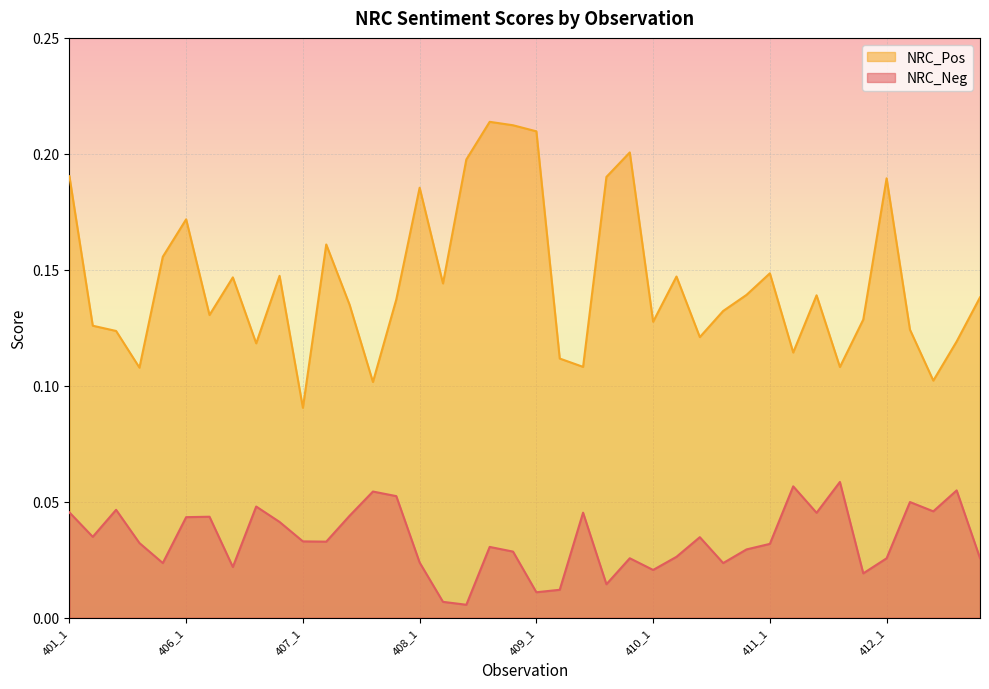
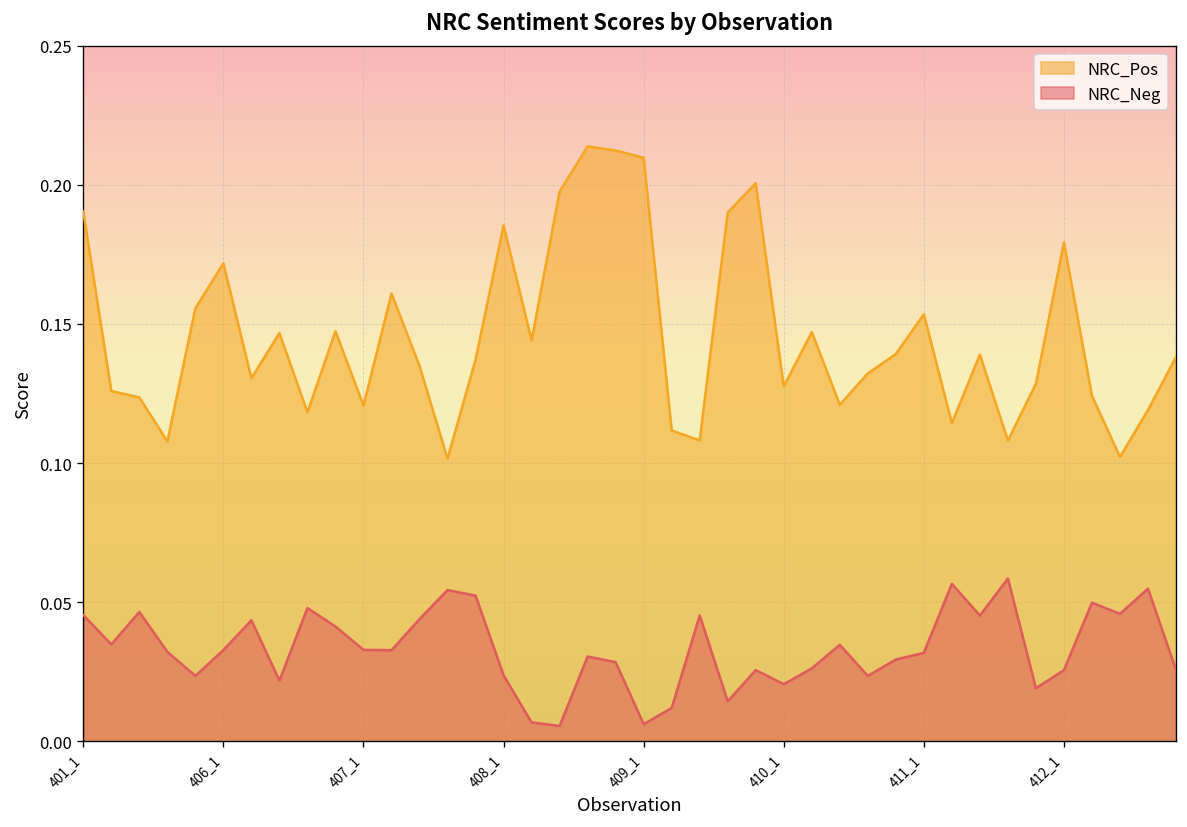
  {
    "NRC_Pos": {
      "401_1": 0.190,
      "406_1": 0.172,
-     "407_1": 0.091,
+     "407_1": 0.121,
      "408_1": 0.185,
      "409_1": 0.210,
      "410_1": 0.128,
-     "411_1": 0.148,
-     "412_1": 0.189
+     "411_1": 0.154,
+     "412_1": 0.179
    },
    "NRC_Neg": {
      "401_1": 0.045,
-     "406_1": 0.043,
+     "406_1": 0.033,
      "407_1": 0.033,
      "408_1": 0.024,
-     "409_1": 0.011,
+     "409_1": 0.006,
      "410_1": 0.021,
      "411_1": 0.032,
      "412_1": 0.026
    }
  }
